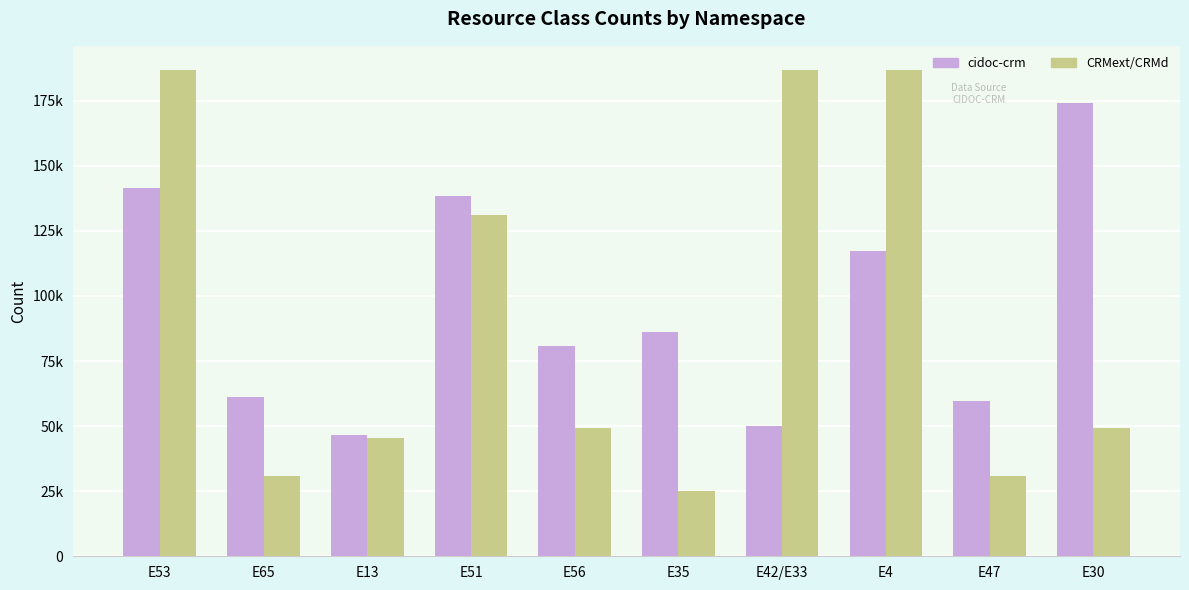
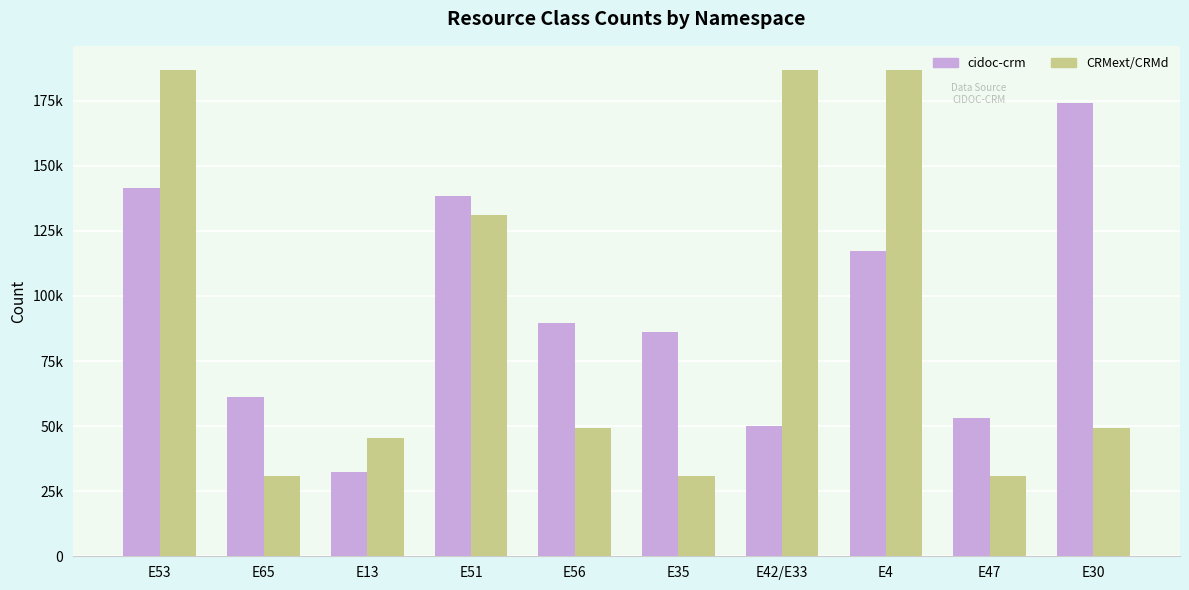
  {
    "cidoc-crm": {
      "E53": 141000,
      "E65": 61000,
-     "E13": 46000,
+     "E13": 33000,
      "E51": 138000,
-     "E56": 81000,
+     "E56": 90000,
      "E35": 86000,
      "E42/E33": 50000,
      "E4": 117000,
-     "E47": 60000,
+     "E47": 53000,
      "E30": 174000
    },
    "CRMext/CRMd": {
      "E53": 187000,
      "E65": 31000,
      "E13": 45000,
      "E51": 131000,
      "E56": 49000,
-     "E35": 25000,
+     "E35": 31000,
      "E42/E33": 187000,
      "E4": 187000,
      "E47": 31000,
      "E30": 49000
    }
  }
